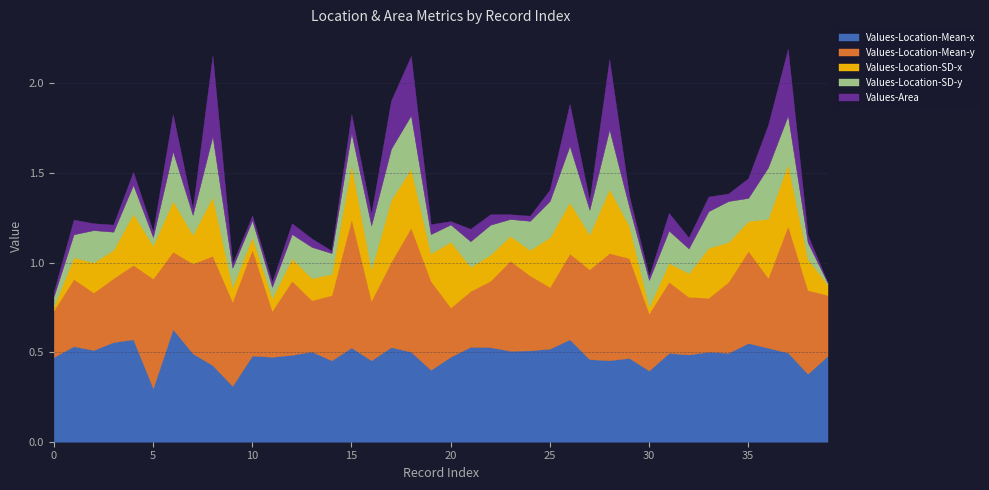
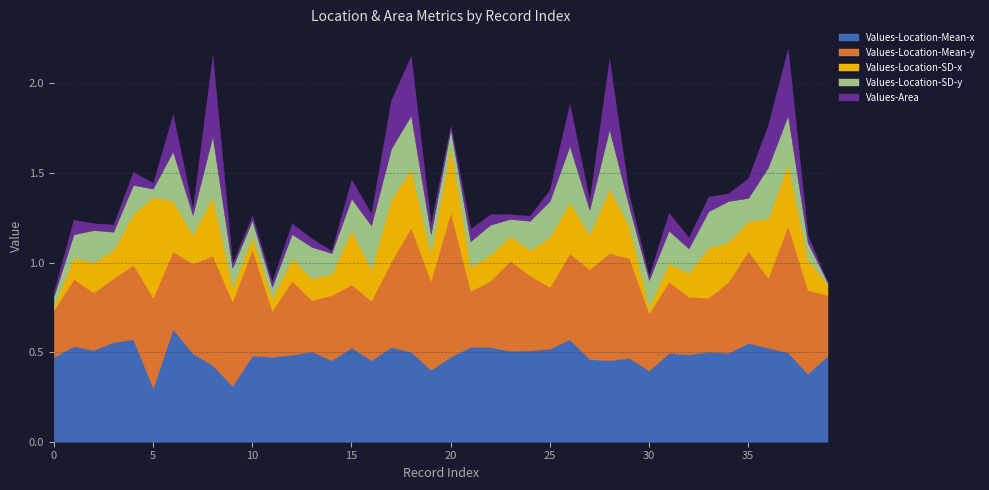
  {
    "Values-Location-Mean-x": {
      "0": 0.47,
      "5": 0.30,
      "10": 0.48,
      "15": 0.53,
      "20": 0.47,
      "25": 0.52,
      "30": 0.40,
      "35": 0.55
    },
    "Values-Location-Mean-y": {
      "0": 0.26,
-     "5": 0.61,
+     "5": 0.50,
      "10": 0.59,
-     "15": 0.72,
-     "20": 0.27,
+     "15": 0.35,
+     "20": 0.80,
      "25": 0.34,
      "30": 0.32,
      "35": 0.51
    },
    "Values-Location-SD-x": {
      "0": 0.02,
-     "5": 0.18,
+     "5": 0.56,
      "10": 0.07,
      "15": 0.30,
      "20": 0.37,
      "25": 0.28,
      "30": 0.04,
      "35": 0.17
    },
    "Values-Location-SD-y": {
      "0": 0.06,
      "5": 0.05,
      "10": 0.09,
      "15": 0.18,
      "20": 0.10,
      "25": 0.20,
      "30": 0.15,
      "35": 0.13
    },
    "Values-Area": {
      "0": 0.02,
      "5": 0.03,
      "10": 0.03,
      "15": 0.10,
      "20": 0.02,
      "25": 0.06,
      "30": 0.02,
      "35": 0.11
    }
  }
